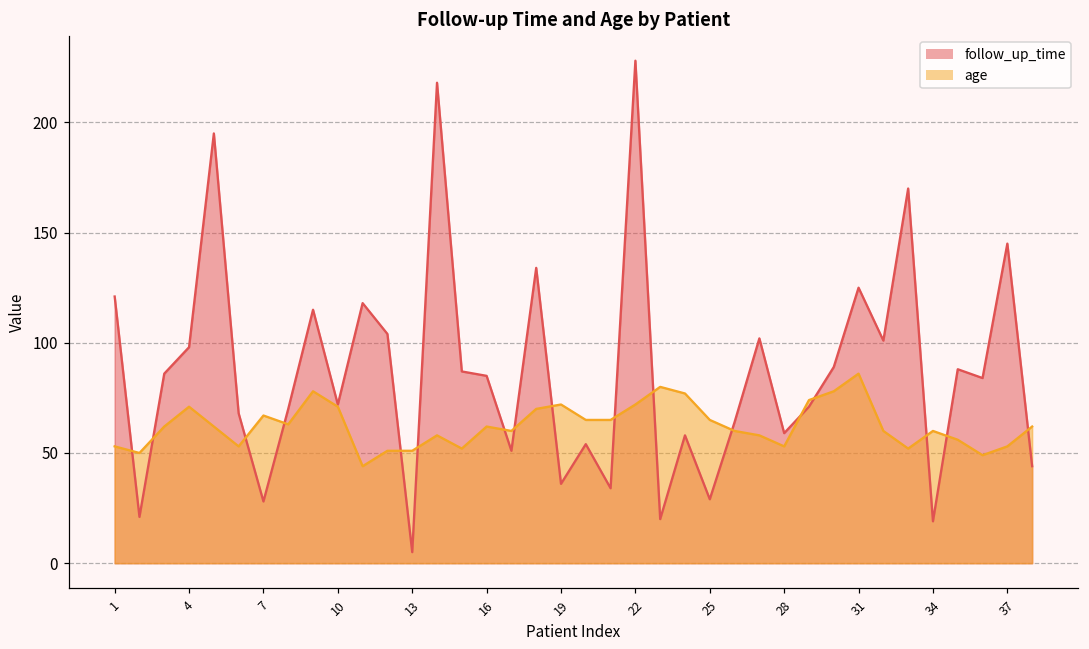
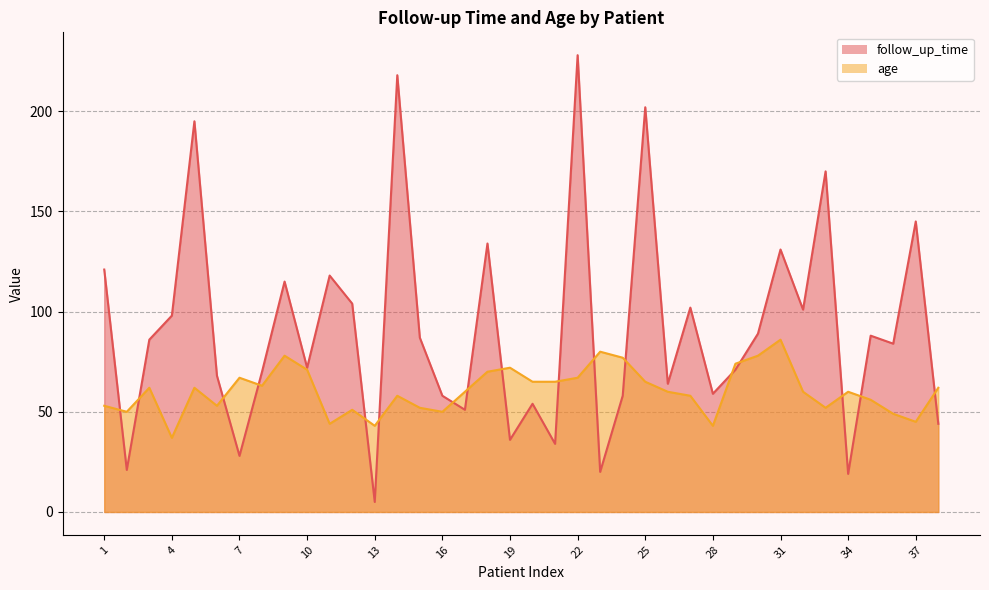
  {
    "follow_up_time": {
      "1": 121,
      "4": 98,
      "7": 28,
      "13": 5,
-     "16": 85,
+     "16": 58,
      "19": 36,
      "22": 228,
-     "25": 29,
+     "25": 202,
      "28": 59,
-     "31": 125,
+     "31": 131,
      "34": 19,
      "37": 145
    },
    "age": {
      "1": 53,
-     "4": 71,
+     "4": 37,
      "7": 67,
-     "13": 51,
-     "16": 62,
+     "13": 43,
+     "16": 50,
      "19": 72,
-     "22": 72,
+     "22": 67,
      "25": 65,
-     "28": 53,
+     "28": 43,
      "31": 86,
      "34": 60,
-     "37": 53
+     "37": 45
    }
  }
